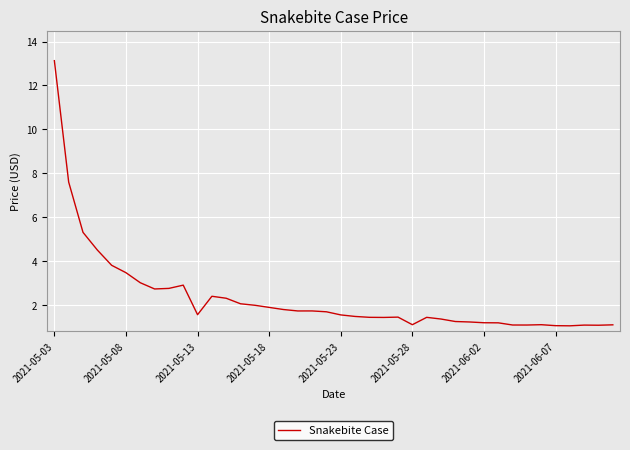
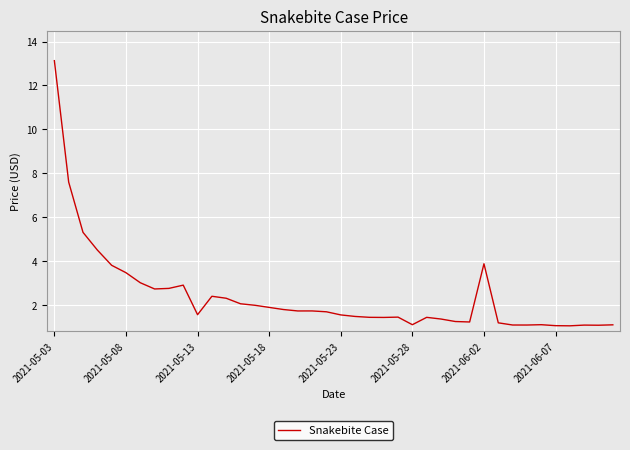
  {
    "2021-05-03": 13.1,
    "2021-05-08": 3.5,
    "2021-05-13": 1.6,
    "2021-05-18": 1.9,
    "2021-05-23": 1.5,
    "2021-05-28": 1.1,
-   "2021-06-02": 1.2,
+   "2021-06-02": 3.9,
    "2021-06-07": 1.1
  }
